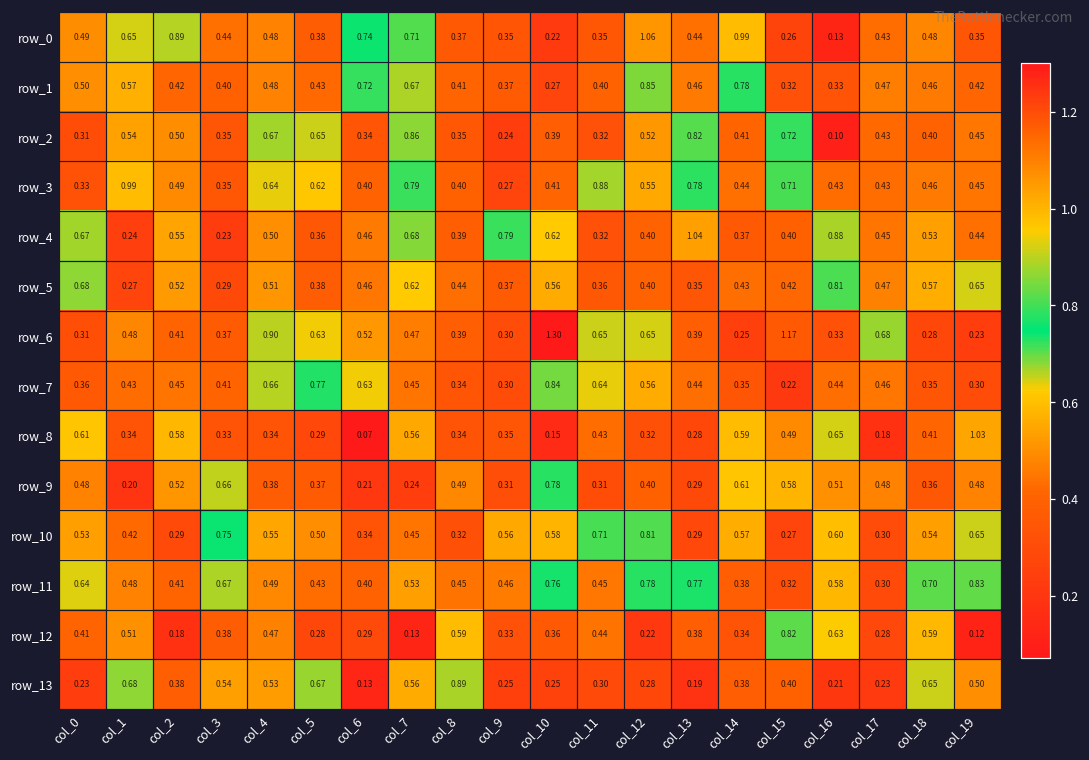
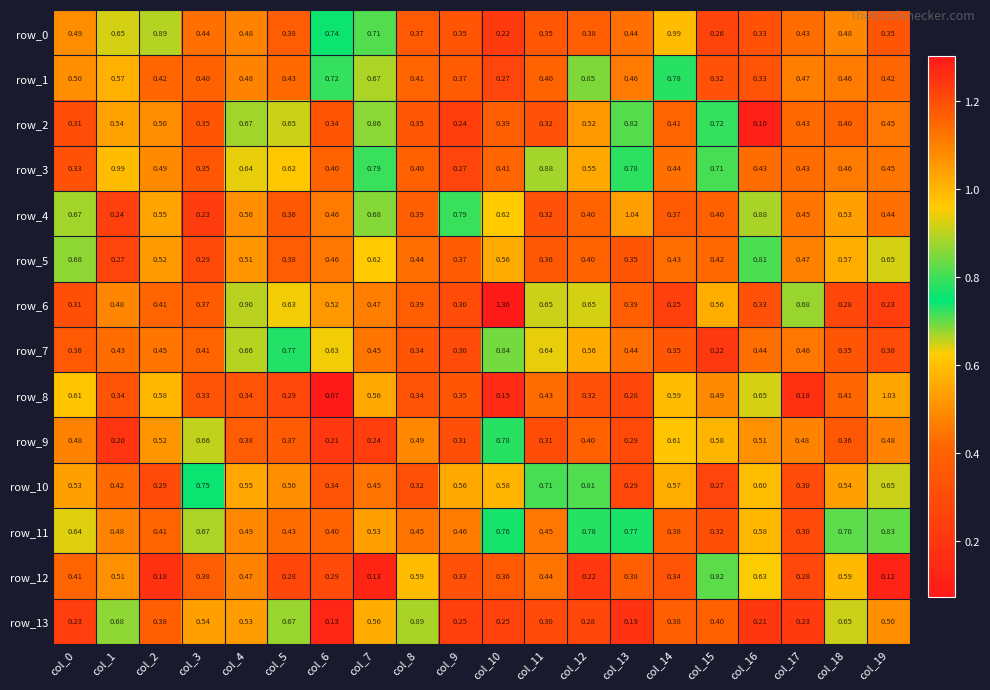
  {
    "row_0": {
      "col_0": 0.49,
      "col_1": 0.65,
      "col_2": 0.89,
      "col_3": 0.44,
      "col_4": 0.48,
      "col_5": 0.38,
      "col_6": 0.74,
      "col_7": 0.71,
      "col_8": 0.37,
      "col_9": 0.35,
      "col_10": 0.22,
      "col_11": 0.35,
-     "col_12": 1.06,
+     "col_12": 0.38,
      "col_13": 0.44,
      "col_14": 0.99,
      "col_15": 0.26,
-     "col_16": 0.13,
+     "col_16": 0.33,
      "col_17": 0.43,
      "col_18": 0.48,
      "col_19": 0.35
    },
    "row_6": {
      "col_0": 0.31,
      "col_1": 0.48,
      "col_2": 0.41,
      "col_3": 0.37,
      "col_4": 0.90,
      "col_5": 0.63,
      "col_6": 0.52,
      "col_7": 0.47,
      "col_8": 0.39,
      "col_9": 0.30,
      "col_10": 1.30,
      "col_11": 0.65,
      "col_12": 0.65,
      "col_13": 0.39,
      "col_14": 0.25,
-     "col_15": 1.17,
+     "col_15": 0.56,
      "col_16": 0.33,
      "col_17": 0.68,
      "col_18": 0.28,
      "col_19": 0.23
    }
  }
